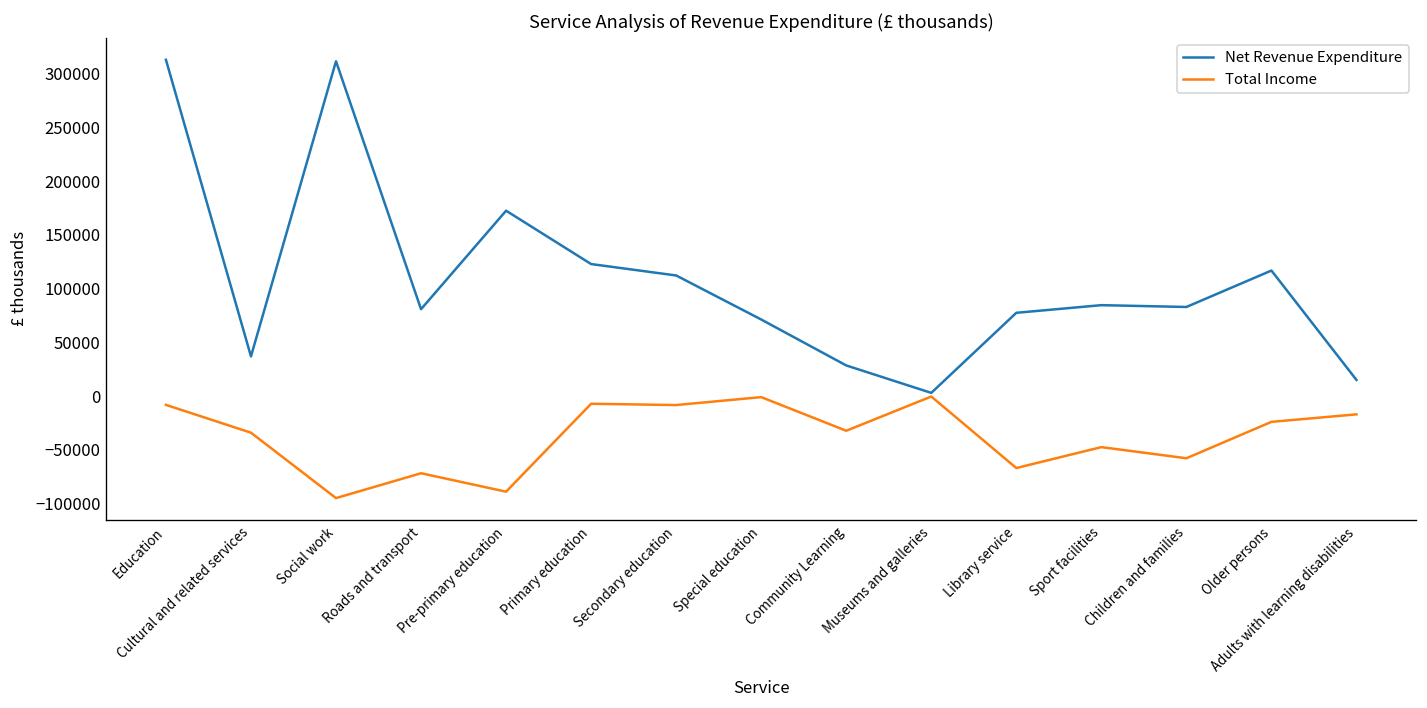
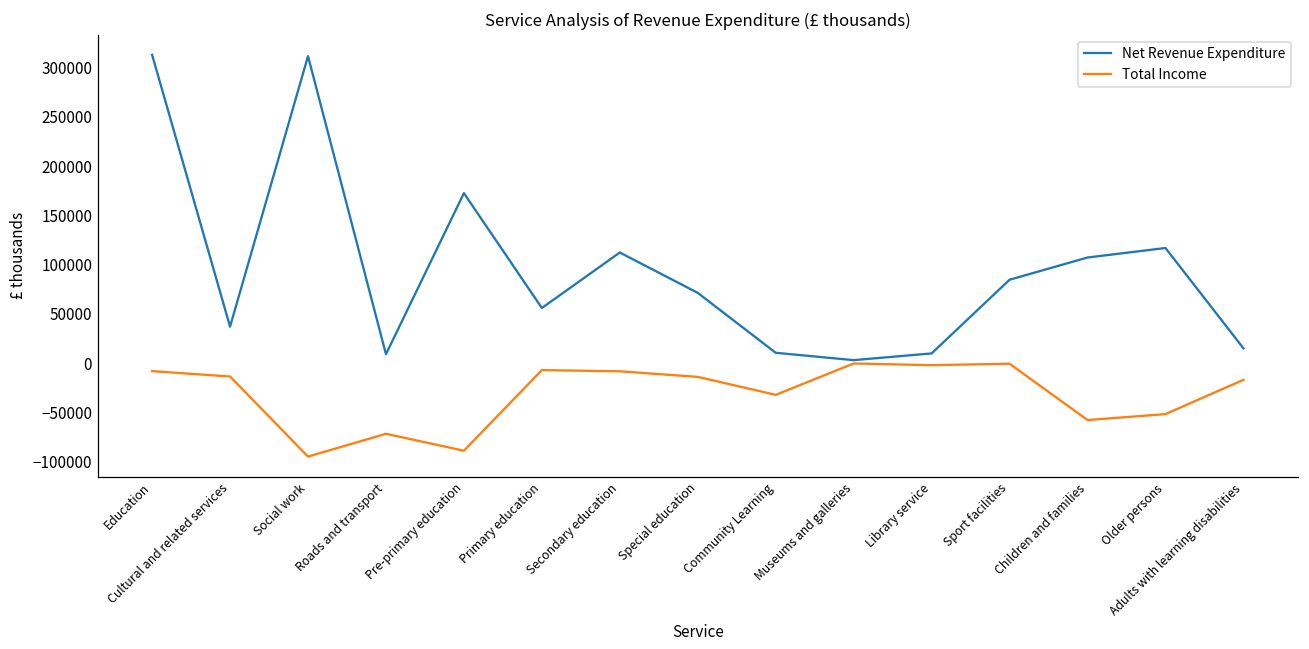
  {
    "Net Revenue Expenditure": {
      "Education": 310000,
      "Cultural and related services": 40000,
      "Social work": 310000,
-     "Roads and transport": 80000,
+     "Roads and transport": 10000,
      "Pre-primary education": 170000,
-     "Primary education": 120000,
+     "Primary education": 60000,
      "Secondary education": 110000,
      "Special education": 70000,
-     "Community Learning": 30000,
+     "Community Learning": 10000,
      "Museums and galleries": 0,
-     "Library service": 80000,
+     "Library service": 10000,
      "Sport facilities": 80000,
-     "Children and families": 80000,
+     "Children and families": 110000,
      "Older persons": 120000,
      "Adults with learning disabilities": 10000
    },
    "Total Income": {
      "Education": -10000,
-     "Cultural and related services": -30000,
+     "Cultural and related services": -10000,
      "Social work": -100000,
      "Roads and transport": -70000,
      "Pre-primary education": -90000,
      "Primary education": -10000,
      "Secondary education": -10000,
-     "Special education": 0,
+     "Special education": -10000,
      "Community Learning": -30000,
      "Museums and galleries": 0,
-     "Library service": -70000,
-     "Sport facilities": -50000,
+     "Library service": 0,
+     "Sport facilities": 0,
      "Children and families": -60000,
-     "Older persons": -20000,
+     "Older persons": -50000,
      "Adults with learning disabilities": -20000
    }
  }
